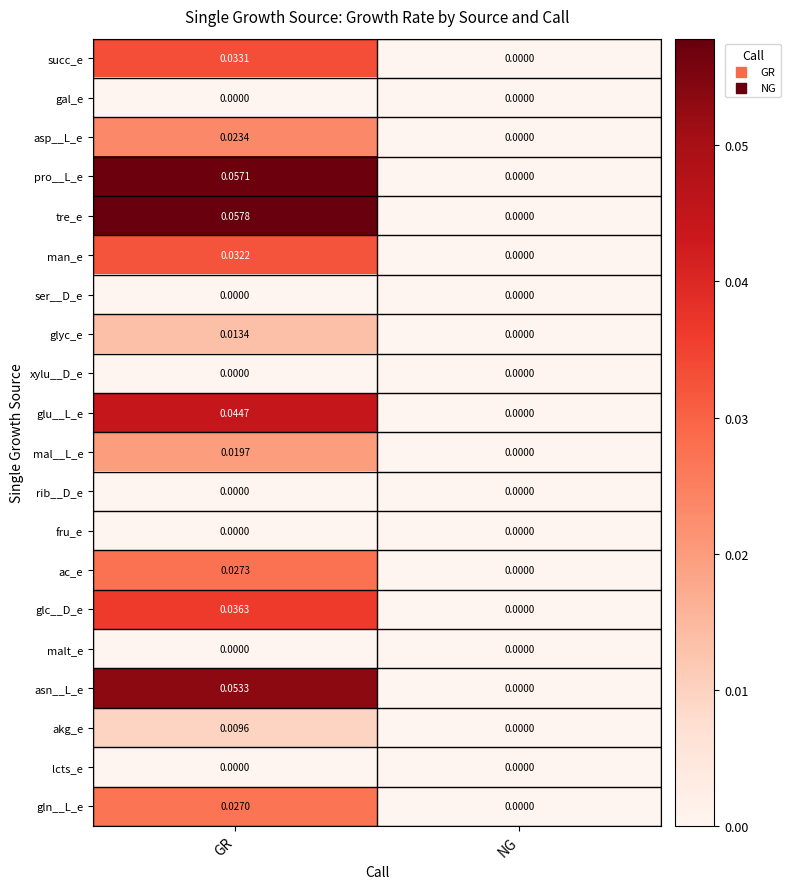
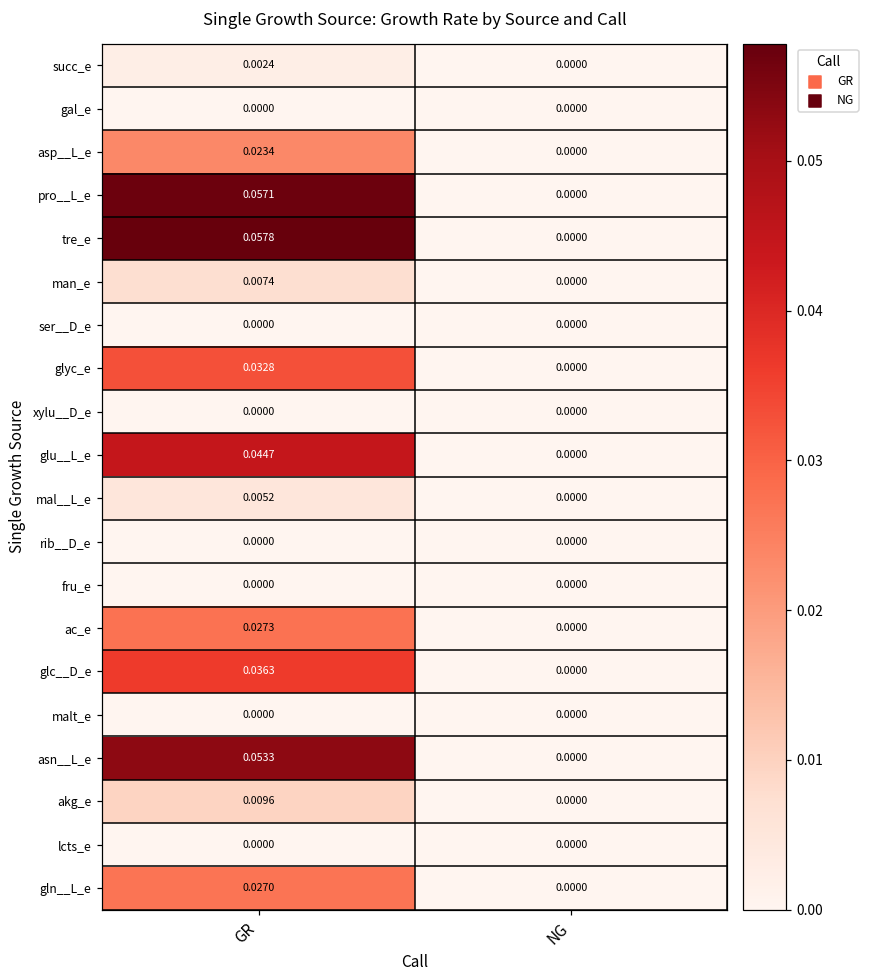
  {
    "succ_e": {
-     "GR": 0.0331,
+     "GR": 0.0024,
      "NG": 0.0000
    },
    "gal_e": {
      "GR": 0.0000,
      "NG": 0.0000
    },
    "asp__L_e": {
      "GR": 0.0234,
      "NG": 0.0000
    },
    "pro__L_e": {
      "GR": 0.0571,
      "NG": 0.0000
    },
    "tre_e": {
      "GR": 0.0578,
      "NG": 0.0000
    },
    "man_e": {
-     "GR": 0.0322,
+     "GR": 0.0074,
      "NG": 0.0000
    },
    "ser__D_e": {
      "GR": 0.0000,
      "NG": 0.0000
    },
    "glyc_e": {
-     "GR": 0.0134,
+     "GR": 0.0328,
      "NG": 0.0000
    },
    "xylu__D_e": {
      "GR": 0.0000,
      "NG": 0.0000
    },
    "glu__L_e": {
      "GR": 0.0447,
      "NG": 0.0000
    },
    "mal__L_e": {
-     "GR": 0.0197,
+     "GR": 0.0052,
      "NG": 0.0000
    },
    "rib__D_e": {
      "GR": 0.0000,
      "NG": 0.0000
    },
    "fru_e": {
      "GR": 0.0000,
      "NG": 0.0000
    },
    "ac_e": {
      "GR": 0.0273,
      "NG": 0.0000
    },
    "glc__D_e": {
      "GR": 0.0363,
      "NG": 0.0000
    },
    "malt_e": {
      "GR": 0.0000,
      "NG": 0.0000
    },
    "asn__L_e": {
      "GR": 0.0533,
      "NG": 0.0000
    },
    "akg_e": {
      "GR": 0.0096,
      "NG": 0.0000
    },
    "lcts_e": {
      "GR": 0.0000,
      "NG": 0.0000
    },
    "gln__L_e": {
      "GR": 0.0270,
      "NG": 0.0000
    }
  }
